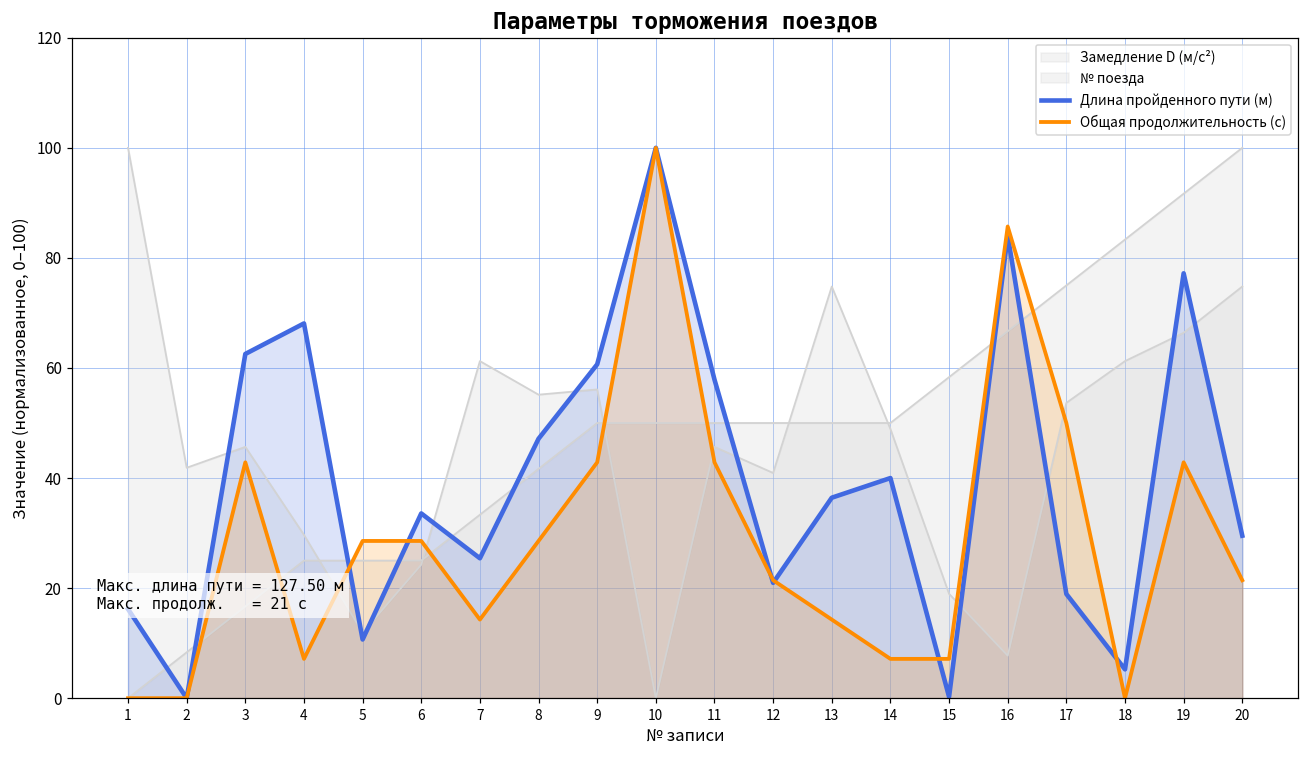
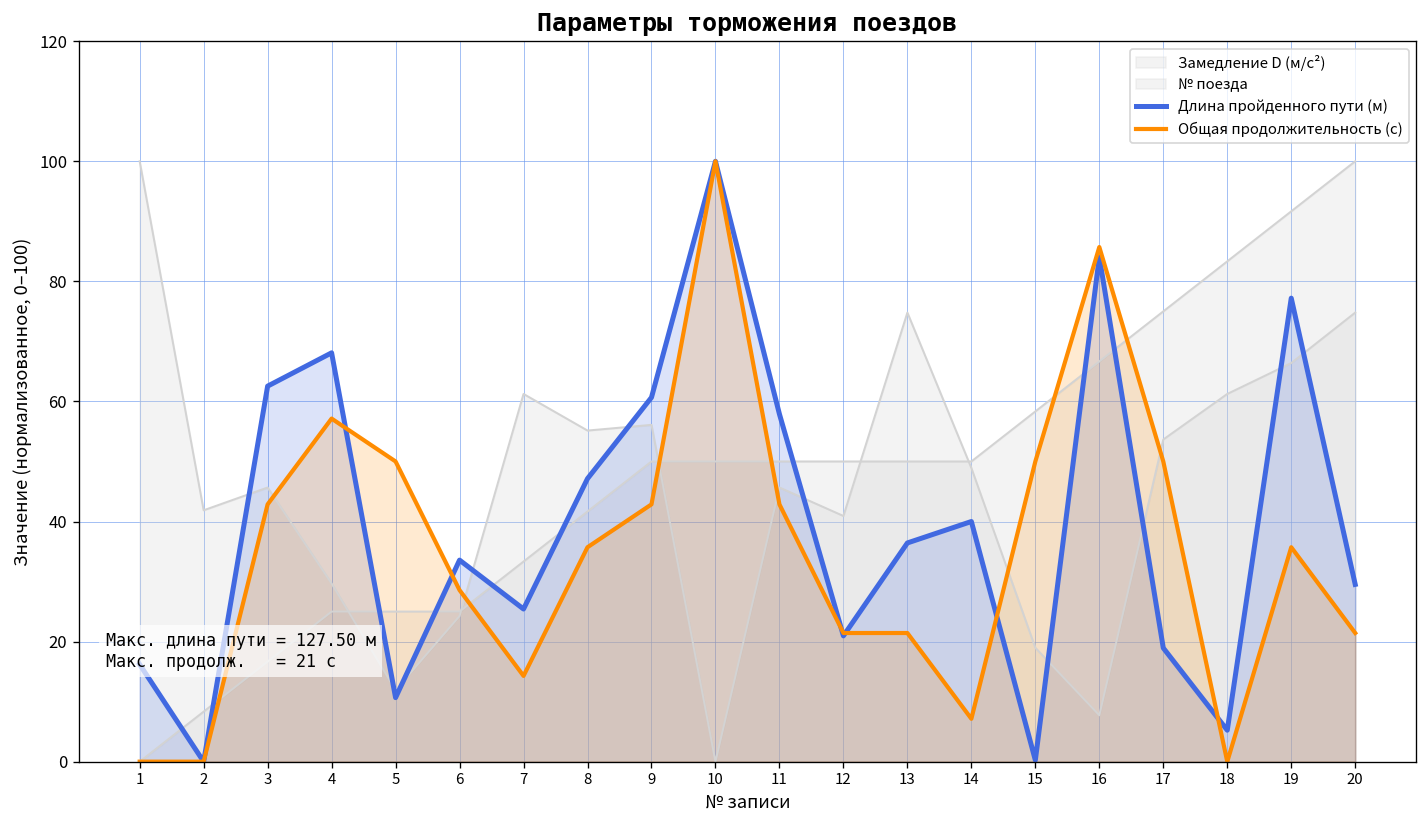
  {
    "Длина пройденного пути (м)": {
      "3": 63,
      "4": 68,
      "5": 11,
      "6": 34,
      "7": 25,
      "8": 47,
      "9": 61,
      "11": 58,
      "13": 36,
      "14": 40,
      "15": 0,
      "16": 84,
      "17": 19,
      "18": 5,
      "19": 77,
      "20": 30
    },
    "Общая продолжительность (с)": {
      "3": 43,
-     "4": 7,
-     "5": 29,
+     "4": 57,
+     "5": 50,
      "6": 29,
      "7": 14,
-     "8": 29,
+     "8": 36,
      "9": 43,
      "11": 43,
-     "13": 14,
+     "13": 21,
      "14": 7,
-     "15": 7,
+     "15": 50,
      "16": 86,
      "17": 50,
      "18": 0,
-     "19": 43,
+     "19": 36,
      "20": 21
    }
  }
